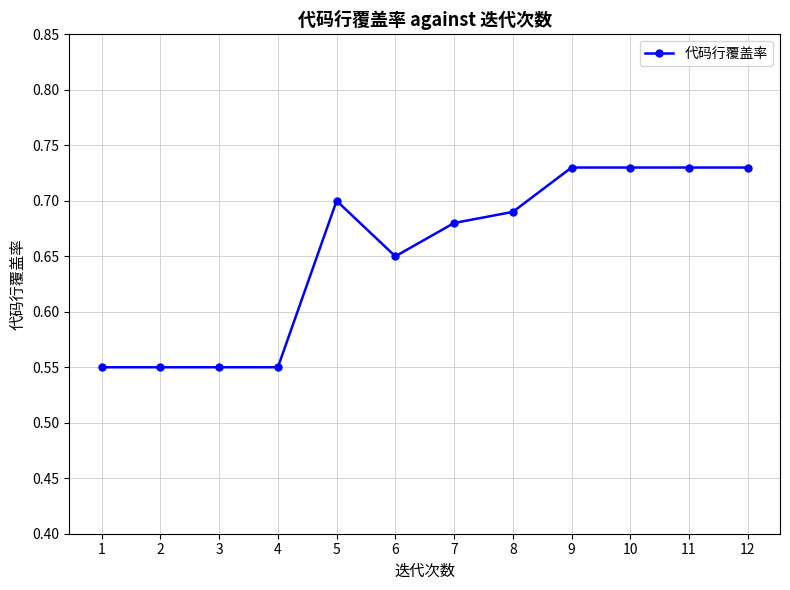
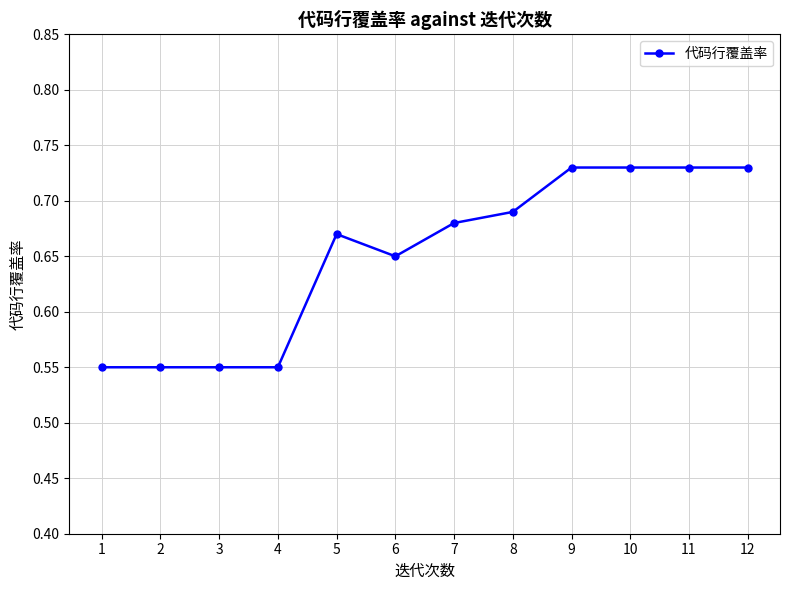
  {
    "1": 0.55,
    "2": 0.55,
    "3": 0.55,
    "4": 0.55,
-   "5": 0.70,
+   "5": 0.67,
    "6": 0.65,
    "7": 0.68,
    "8": 0.69,
    "9": 0.73,
    "10": 0.73,
    "11": 0.73,
    "12": 0.73
  }
